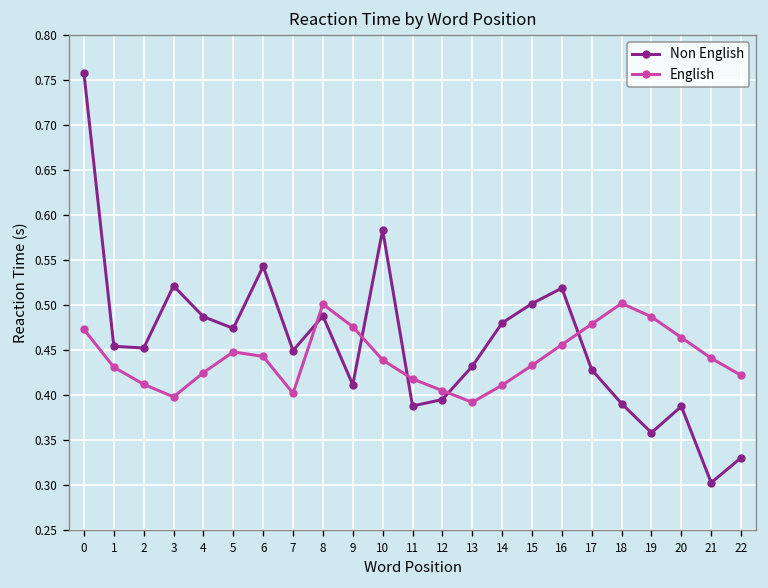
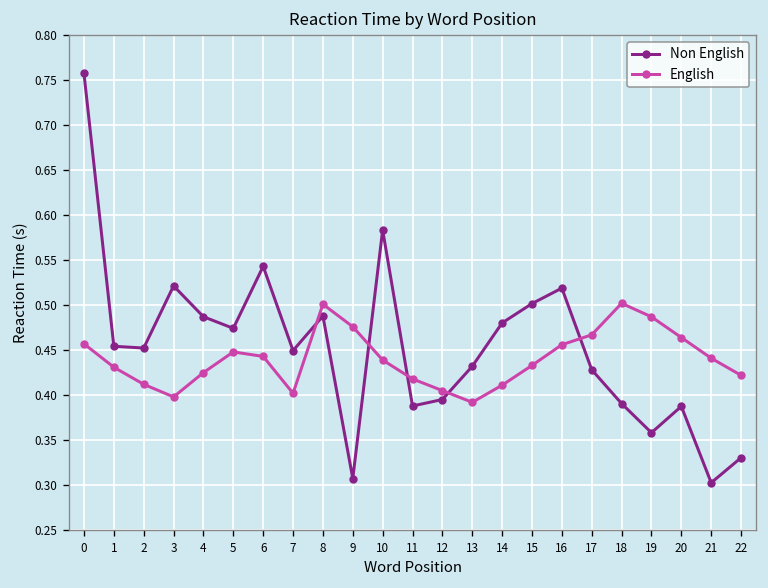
  {
    "Non English": {
      "0": 0.76,
      "1": 0.45,
      "2": 0.45,
      "3": 0.52,
      "4": 0.49,
      "5": 0.47,
      "6": 0.54,
      "7": 0.45,
      "8": 0.49,
-     "9": 0.41,
+     "9": 0.31,
      "10": 0.58,
      "11": 0.39,
      "12": 0.40,
      "13": 0.43,
      "14": 0.48,
      "15": 0.50,
      "16": 0.52,
      "17": 0.43,
      "18": 0.39,
      "19": 0.36,
      "20": 0.39,
      "21": 0.30,
      "22": 0.33
    },
    "English": {
-     "0": 0.47,
+     "0": 0.46,
      "1": 0.43,
      "2": 0.41,
      "3": 0.40,
      "4": 0.43,
      "5": 0.45,
      "6": 0.44,
      "7": 0.40,
      "8": 0.50,
      "9": 0.48,
      "10": 0.44,
      "11": 0.42,
      "12": 0.41,
      "13": 0.39,
      "14": 0.41,
      "15": 0.43,
      "16": 0.46,
-     "17": 0.48,
+     "17": 0.47,
      "18": 0.50,
      "19": 0.49,
      "20": 0.46,
      "21": 0.44,
      "22": 0.42
    }
  }
